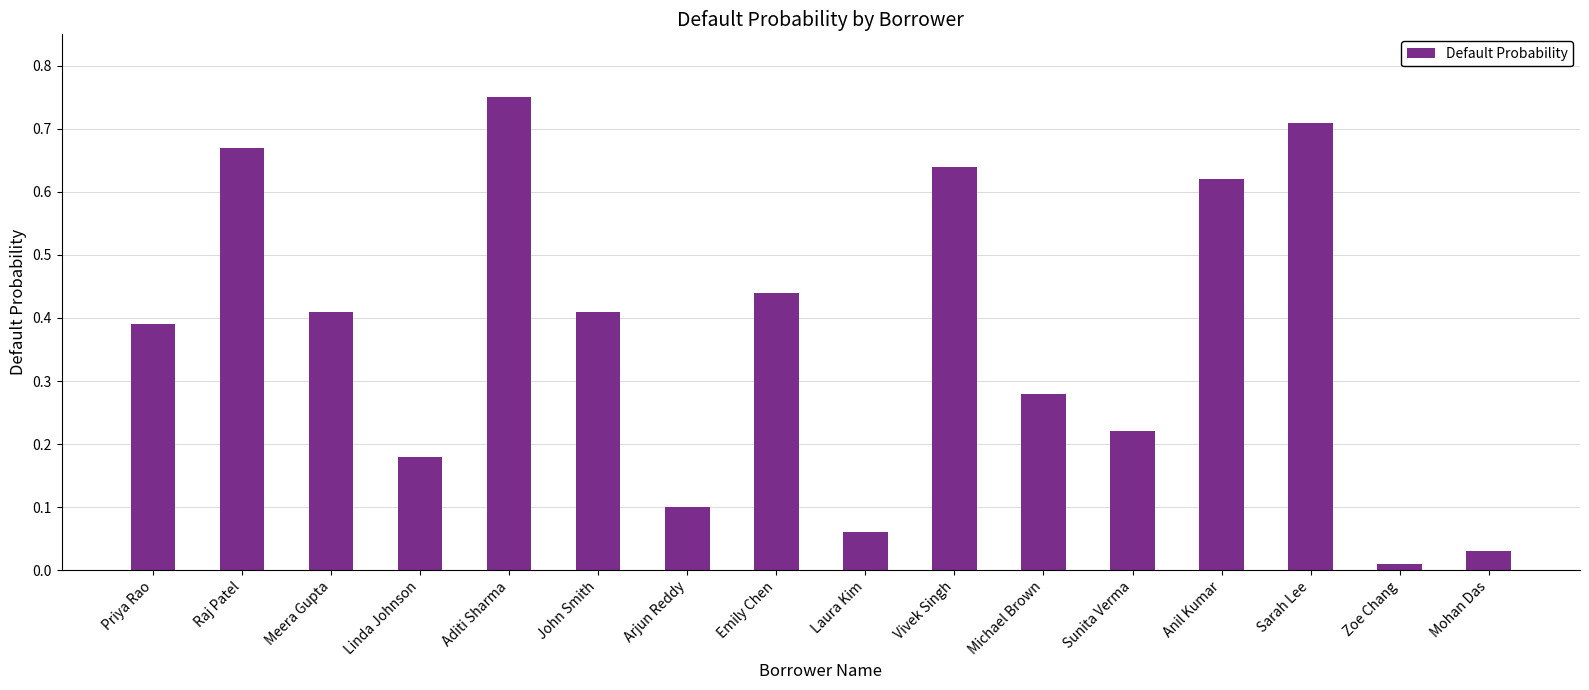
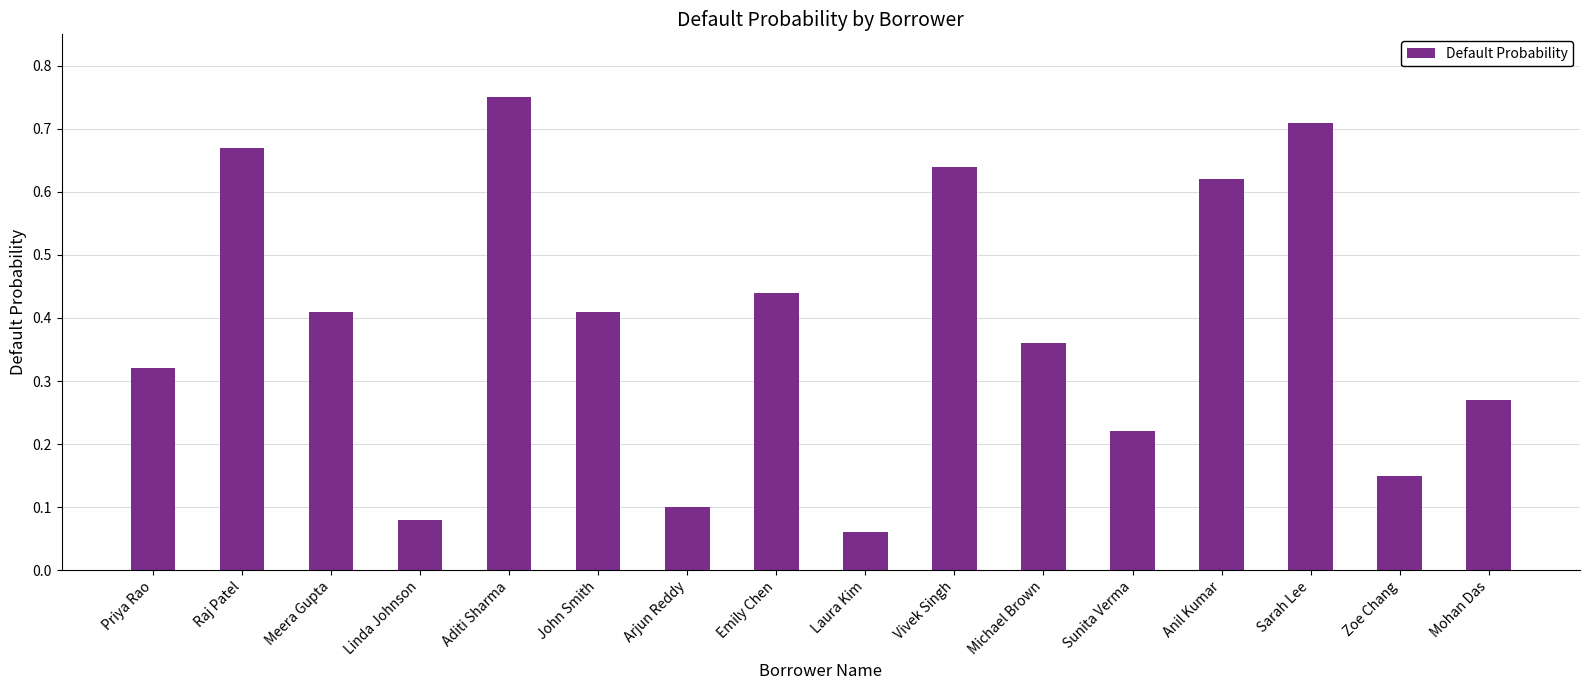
  {
-   "Priya Rao": 0.39,
+   "Priya Rao": 0.32,
    "Raj Patel": 0.67,
    "Meera Gupta": 0.41,
-   "Linda Johnson": 0.18,
+   "Linda Johnson": 0.08,
    "Aditi Sharma": 0.75,
    "John Smith": 0.41,
    "Arjun Reddy": 0.10,
    "Emily Chen": 0.44,
    "Laura Kim": 0.06,
    "Vivek Singh": 0.64,
-   "Michael Brown": 0.28,
+   "Michael Brown": 0.36,
    "Sunita Verma": 0.22,
    "Anil Kumar": 0.62,
    "Sarah Lee": 0.71,
-   "Zoe Chang": 0.01,
-   "Mohan Das": 0.03
+   "Zoe Chang": 0.15,
+   "Mohan Das": 0.27
  }
